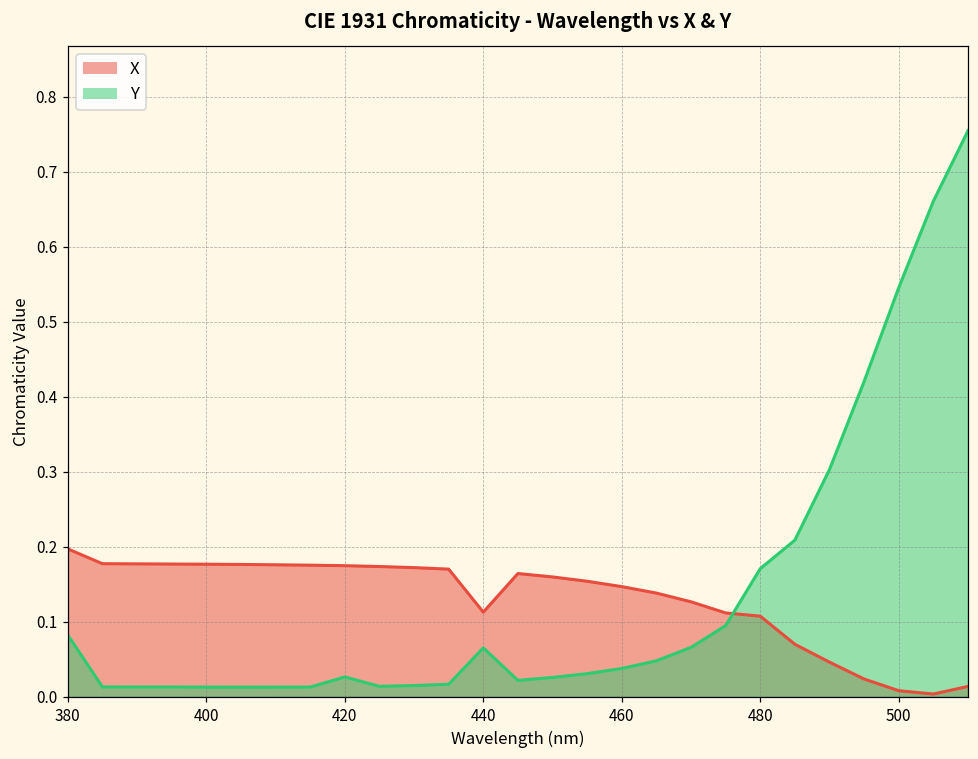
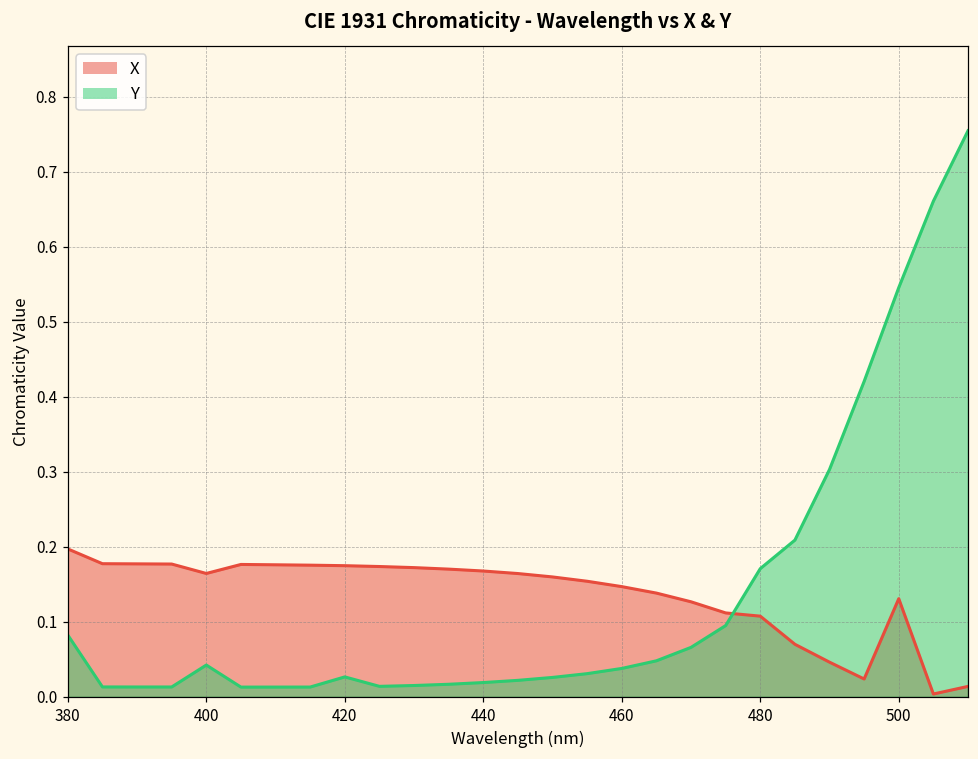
  {
    "X": {
      "380": 0.20,
-     "400": 0.18,
+     "400": 0.16,
      "420": 0.17,
-     "440": 0.11,
+     "440": 0.17,
      "460": 0.15,
      "480": 0.11,
-     "500": 0.01
+     "500": 0.13
    },
    "Y": {
      "380": 0.08,
-     "400": 0.01,
+     "400": 0.04,
      "420": 0.03,
-     "440": 0.07,
+     "440": 0.02,
      "460": 0.04,
      "480": 0.17,
      "500": 0.55
    }
  }
